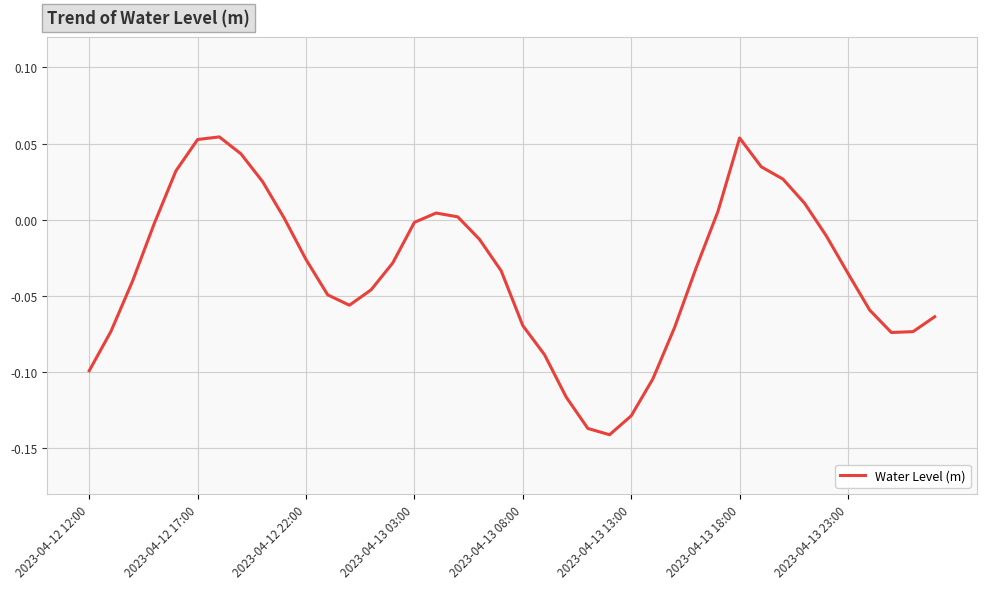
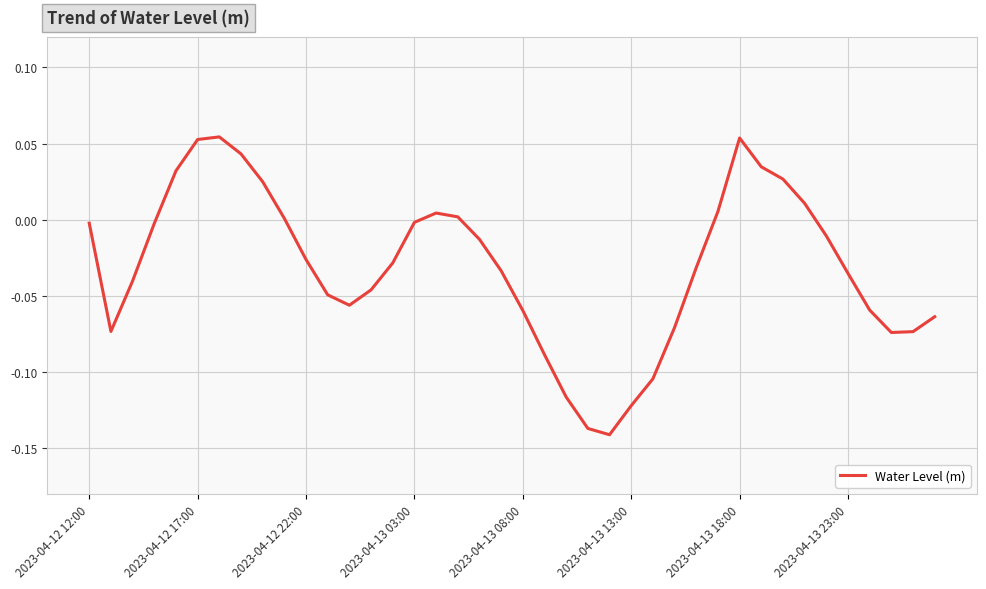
  {
-   "2023-04-12 12:00": -0.099,
+   "2023-04-12 12:00": -0.002,
    "2023-04-12 17:00": 0.053,
    "2023-04-12 22:00": -0.026,
    "2023-04-13 03:00": -0.002,
-   "2023-04-13 08:00": -0.069,
-   "2023-04-13 13:00": -0.129,
+   "2023-04-13 08:00": -0.060,
+   "2023-04-13 13:00": -0.122,
    "2023-04-13 18:00": 0.054,
    "2023-04-13 23:00": -0.035
  }
